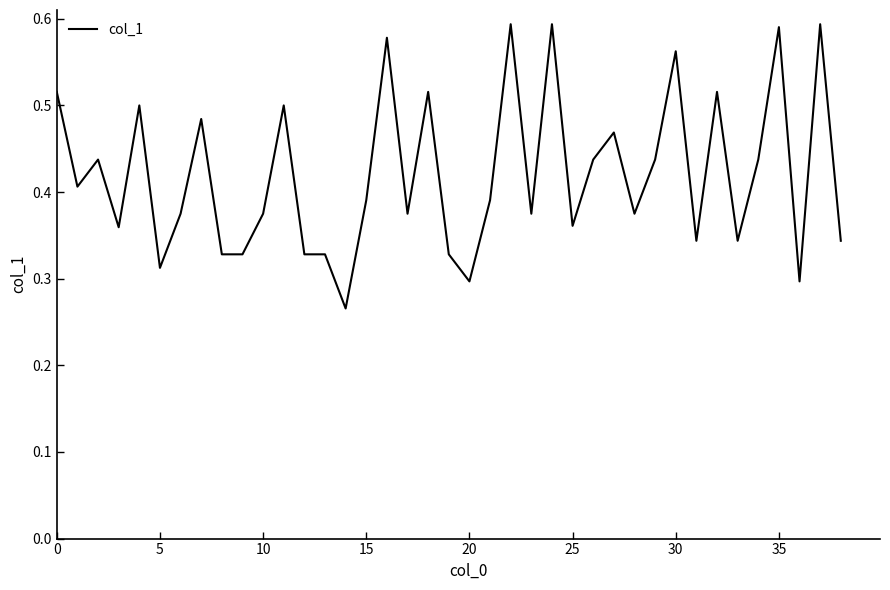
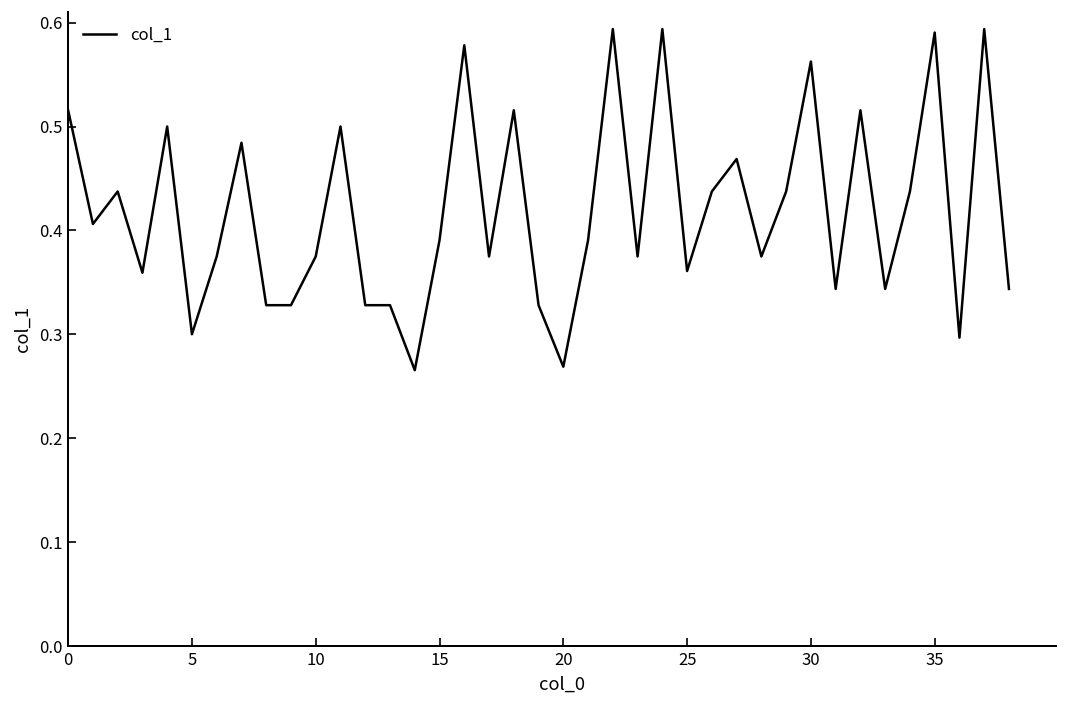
  {
    "0": 0.52,
-   "5": 0.31,
+   "5": 0.30,
    "10": 0.38,
    "15": 0.39,
-   "20": 0.30,
+   "20": 0.27,
    "25": 0.36,
    "30": 0.56,
    "35": 0.59
  }
